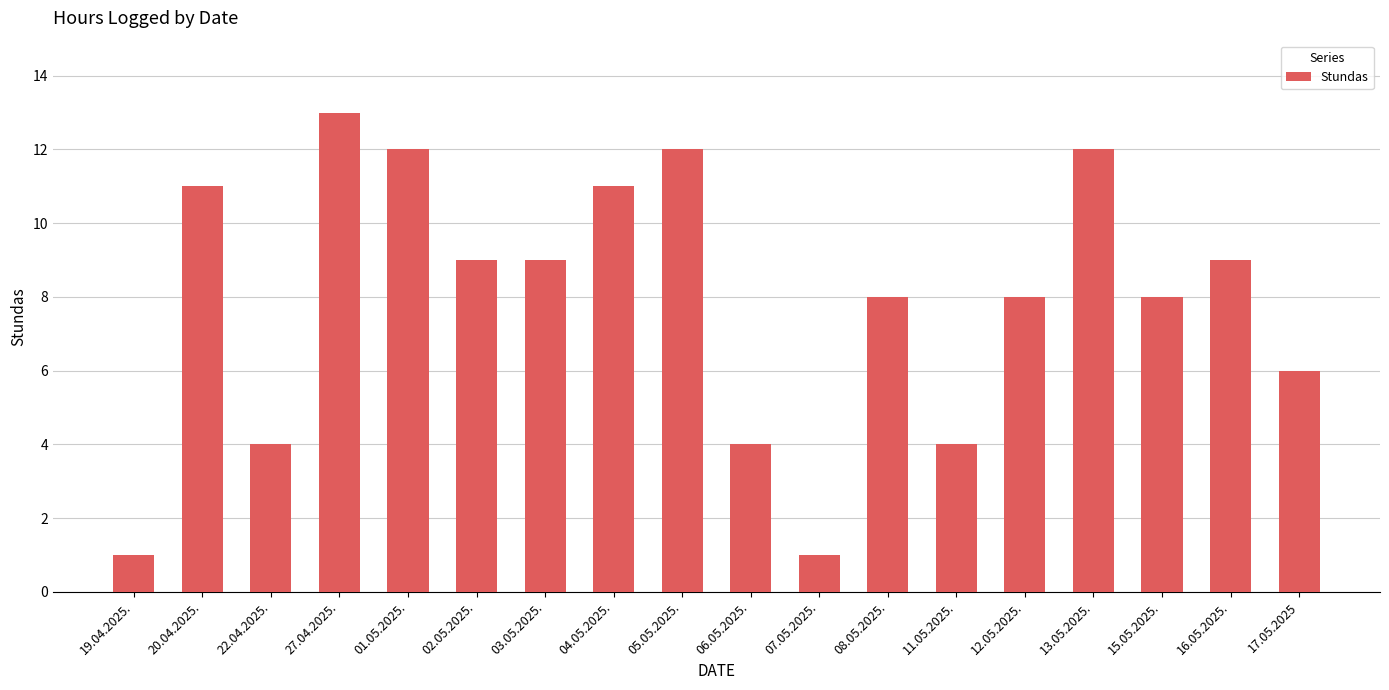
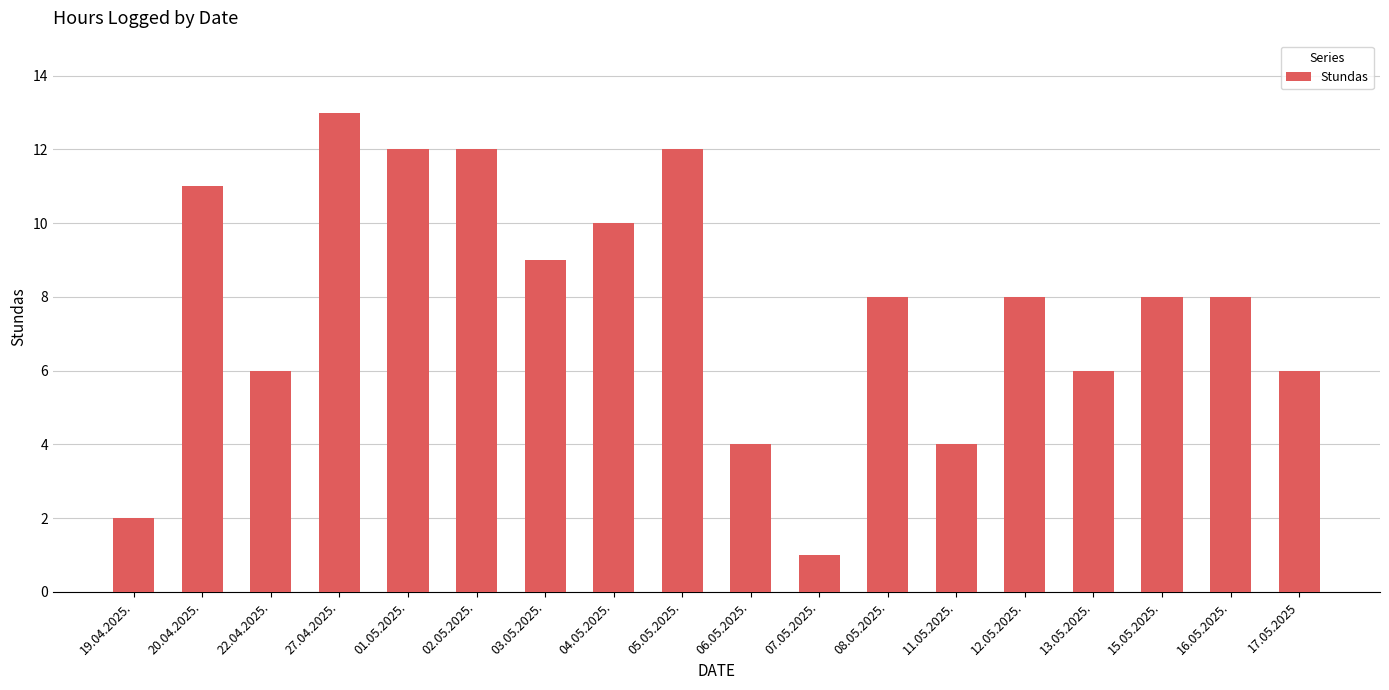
  {
-   "19.04.2025.": 1,
+   "19.04.2025.": 2,
    "20.04.2025.": 11,
-   "22.04.2025.": 4,
+   "22.04.2025.": 6,
    "27.04.2025.": 13,
    "01.05.2025.": 12,
-   "02.05.2025.": 9,
+   "02.05.2025.": 12,
    "03.05.2025.": 9,
-   "04.05.2025.": 11,
+   "04.05.2025.": 10,
    "05.05.2025.": 12,
    "06.05.2025.": 4,
    "07.05.2025.": 1,
    "08.05.2025.": 8,
    "11.05.2025.": 4,
    "12.05.2025.": 8,
-   "13.05.2025.": 12,
+   "13.05.2025.": 6,
    "15.05.2025.": 8,
-   "16.05.2025.": 9,
+   "16.05.2025.": 8,
    "17.05.2025": 6
  }
